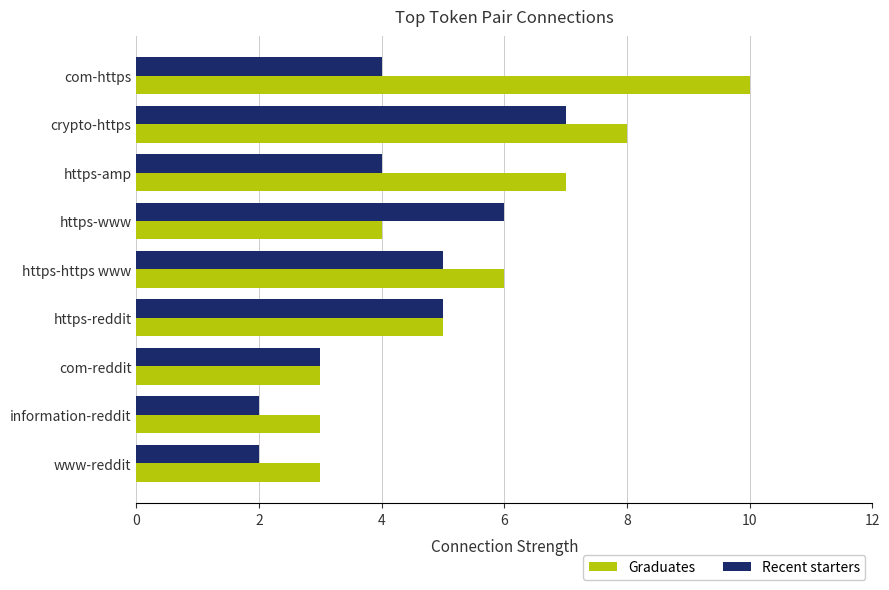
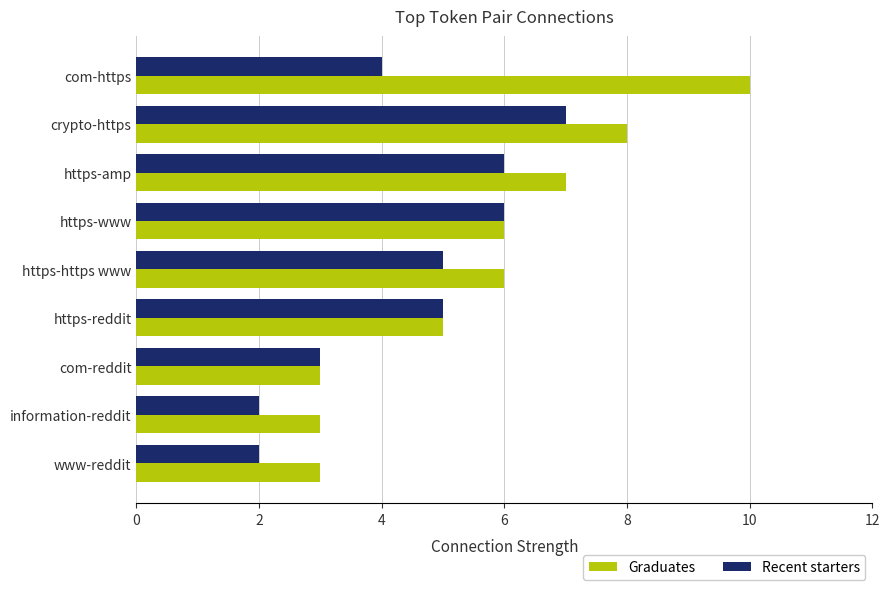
  {
    "Graduates": {
      "com-https": 10,
      "crypto-https": 8,
      "https-amp": 7,
-     "https-www": 4,
+     "https-www": 6,
      "https-https www": 6,
      "https-reddit": 5,
      "com-reddit": 3,
      "information-reddit": 3,
      "www-reddit": 3
    },
    "Recent starters": {
      "com-https": 4,
      "crypto-https": 7,
-     "https-amp": 4,
+     "https-amp": 6,
      "https-www": 6,
      "https-https www": 5,
      "https-reddit": 5,
      "com-reddit": 3,
      "information-reddit": 2,
      "www-reddit": 2
    }
  }
